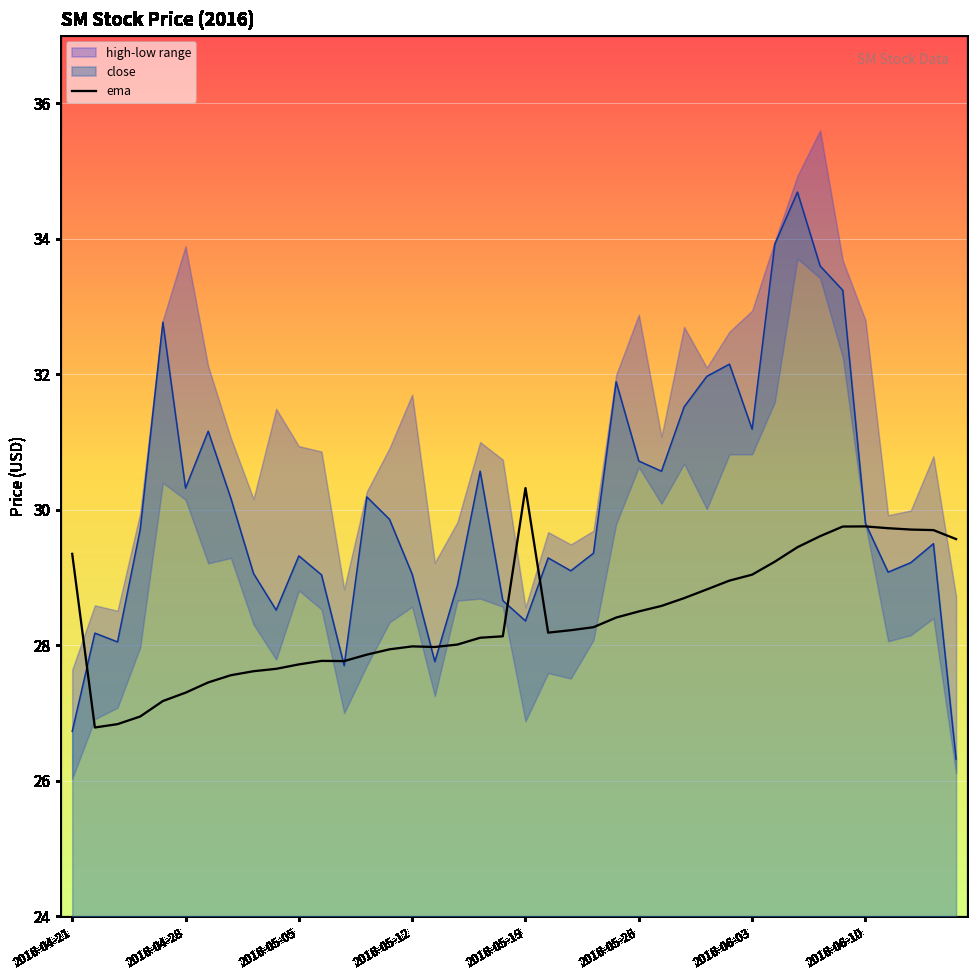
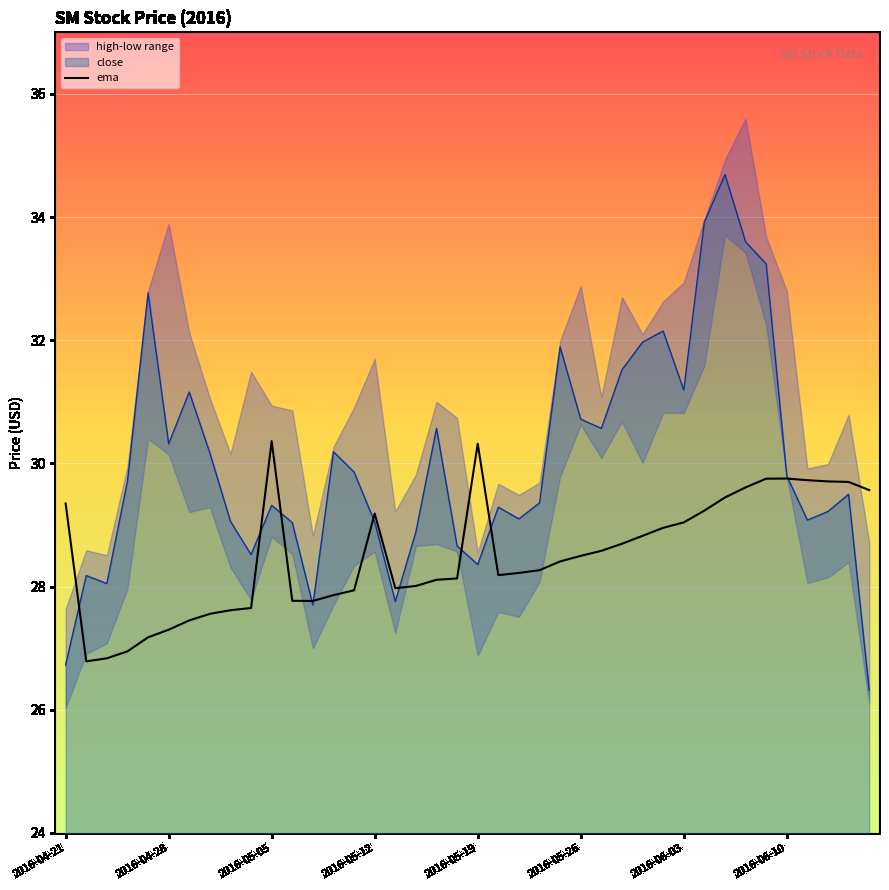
  {
    "ema": {
      "2016-04-21": 29.4,
      "2016-04-28": 27.3,
-     "2016-05-05": 27.7,
-     "2016-05-12": 28.0,
+     "2016-05-05": 30.4,
+     "2016-05-12": 29.2,
      "2016-05-19": 30.3,
      "2016-05-26": 28.5,
      "2016-06-03": 29.0,
      "2016-06-10": 29.8
    }
  }
